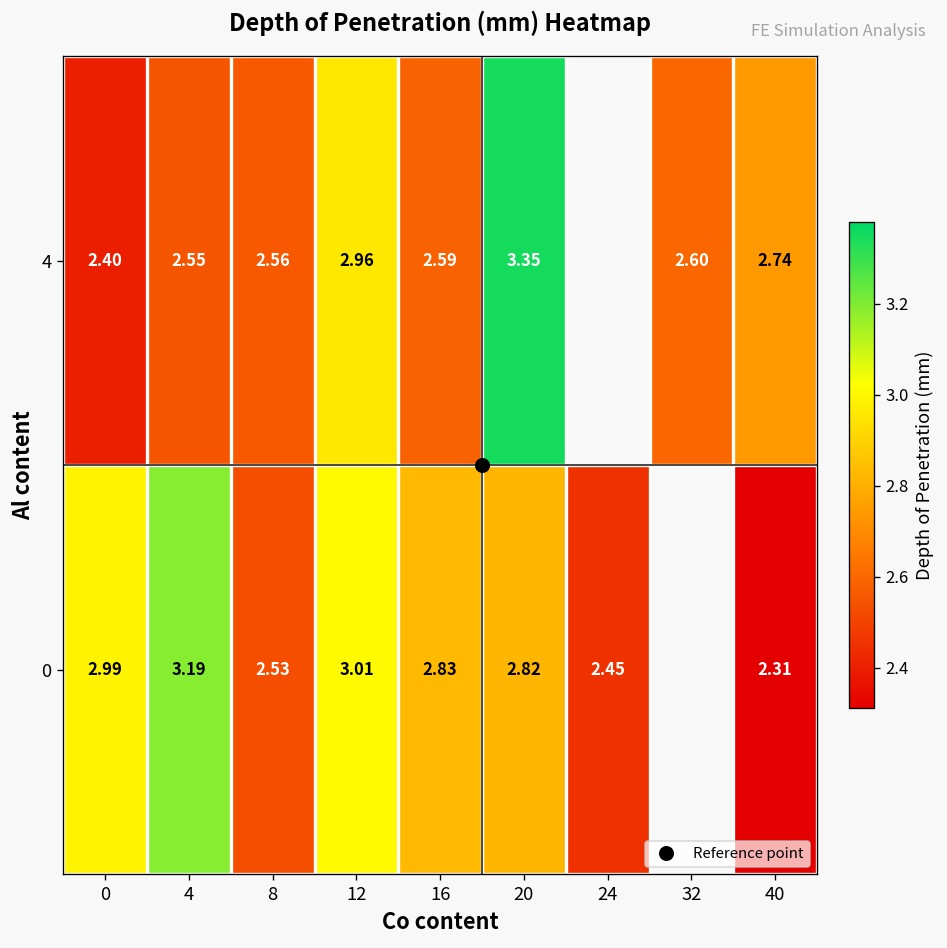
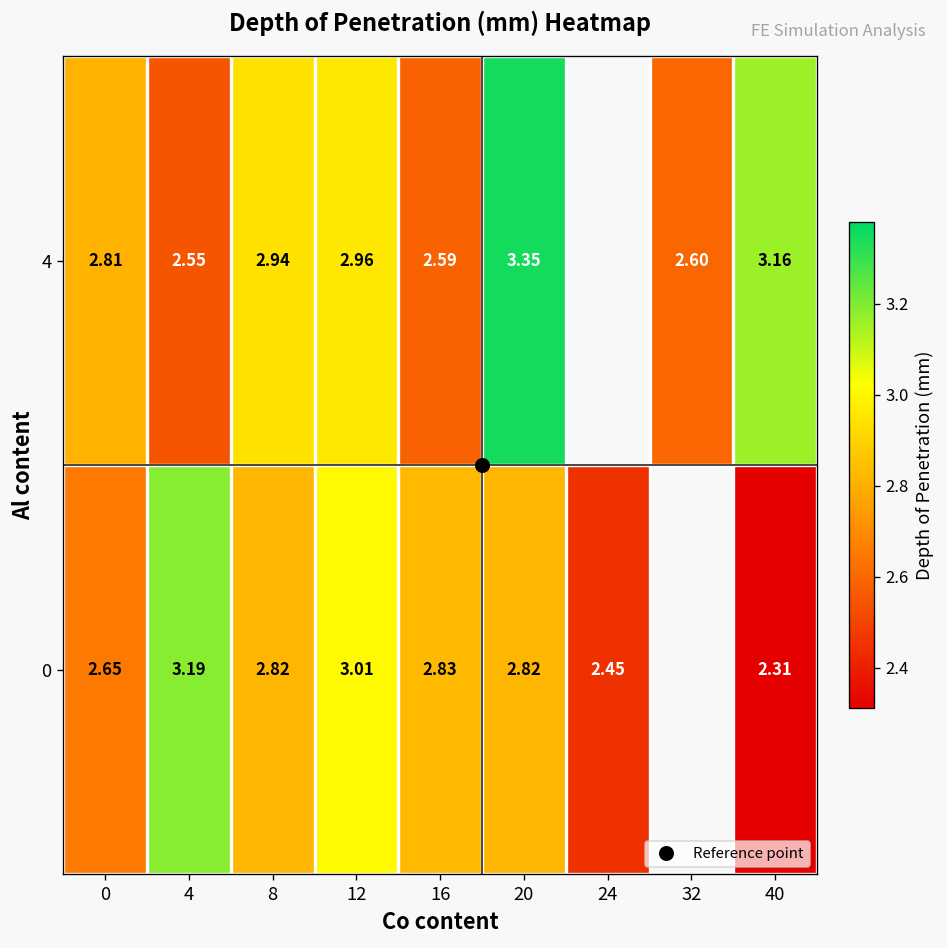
  {
    "4": {
-     "0": 2.40,
+     "0": 2.81,
      "4": 2.55,
-     "8": 2.56,
+     "8": 2.94,
      "12": 2.96,
      "16": 2.59,
      "20": 3.35,
      "32": 2.60,
-     "40": 2.74
+     "40": 3.16
    },
    "0": {
-     "0": 2.99,
+     "0": 2.65,
      "4": 3.19,
-     "8": 2.53,
+     "8": 2.82,
      "12": 3.01,
      "16": 2.83,
      "20": 2.82,
      "24": 2.45,
      "40": 2.31
    }
  }
